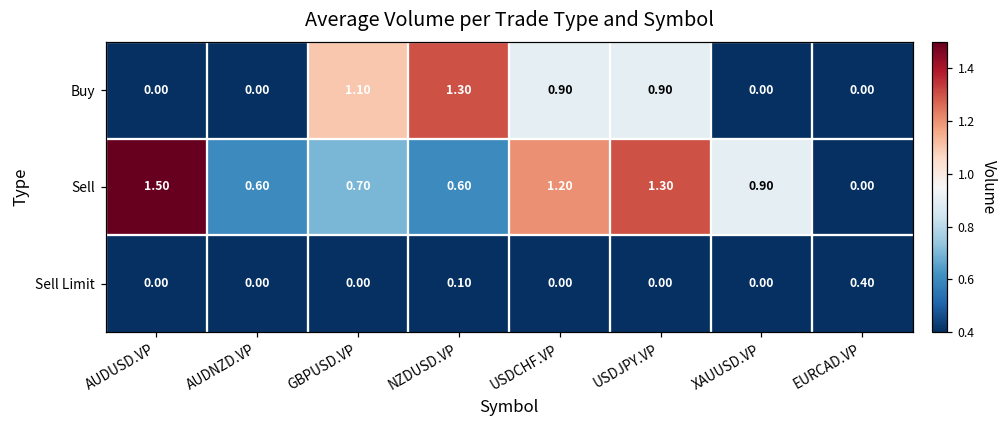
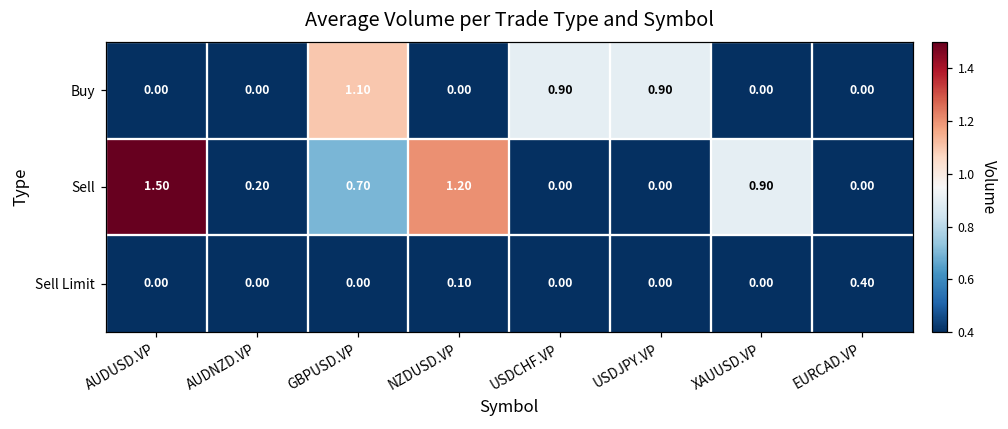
  {
    "Buy": {
      "AUDUSD.VP": 0.00,
      "AUDNZD.VP": 0.00,
      "GBPUSD.VP": 1.10,
-     "NZDUSD.VP": 1.30,
+     "NZDUSD.VP": 0.00,
      "USDCHF.VP": 0.90,
      "USDJPY.VP": 0.90,
      "XAUUSD.VP": 0.00,
      "EURCAD.VP": 0.00
    },
    "Sell": {
      "AUDUSD.VP": 1.50,
-     "AUDNZD.VP": 0.60,
+     "AUDNZD.VP": 0.20,
      "GBPUSD.VP": 0.70,
-     "NZDUSD.VP": 0.60,
-     "USDCHF.VP": 1.20,
-     "USDJPY.VP": 1.30,
+     "NZDUSD.VP": 1.20,
+     "USDCHF.VP": 0.00,
+     "USDJPY.VP": 0.00,
      "XAUUSD.VP": 0.90,
      "EURCAD.VP": 0.00
    },
    "Sell Limit": {
      "AUDUSD.VP": 0.00,
      "AUDNZD.VP": 0.00,
      "GBPUSD.VP": 0.00,
      "NZDUSD.VP": 0.10,
      "USDCHF.VP": 0.00,
      "USDJPY.VP": 0.00,
      "XAUUSD.VP": 0.00,
      "EURCAD.VP": 0.40
    }
  }
